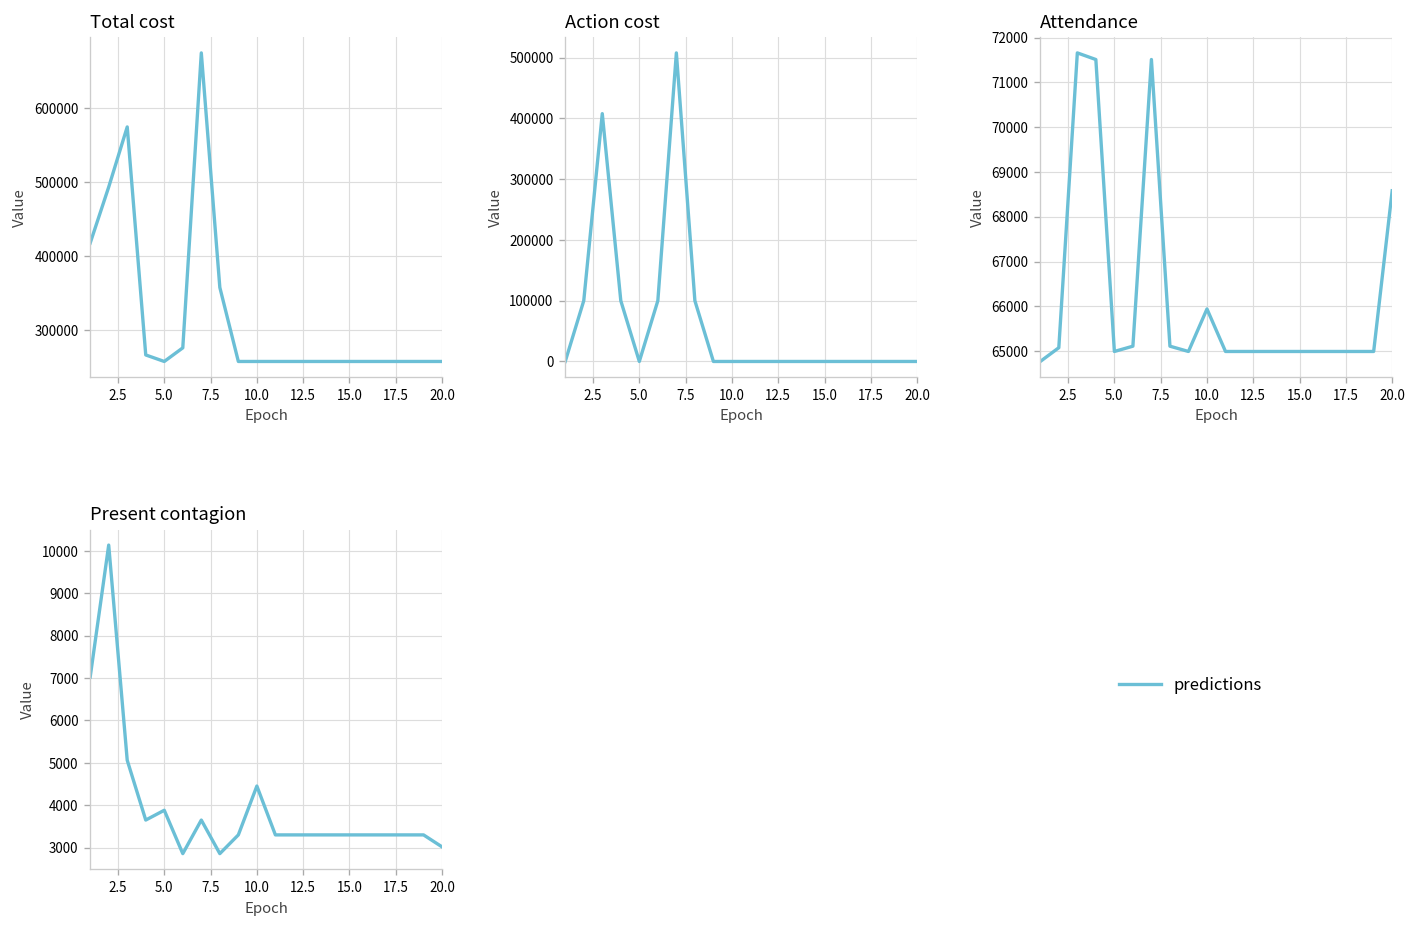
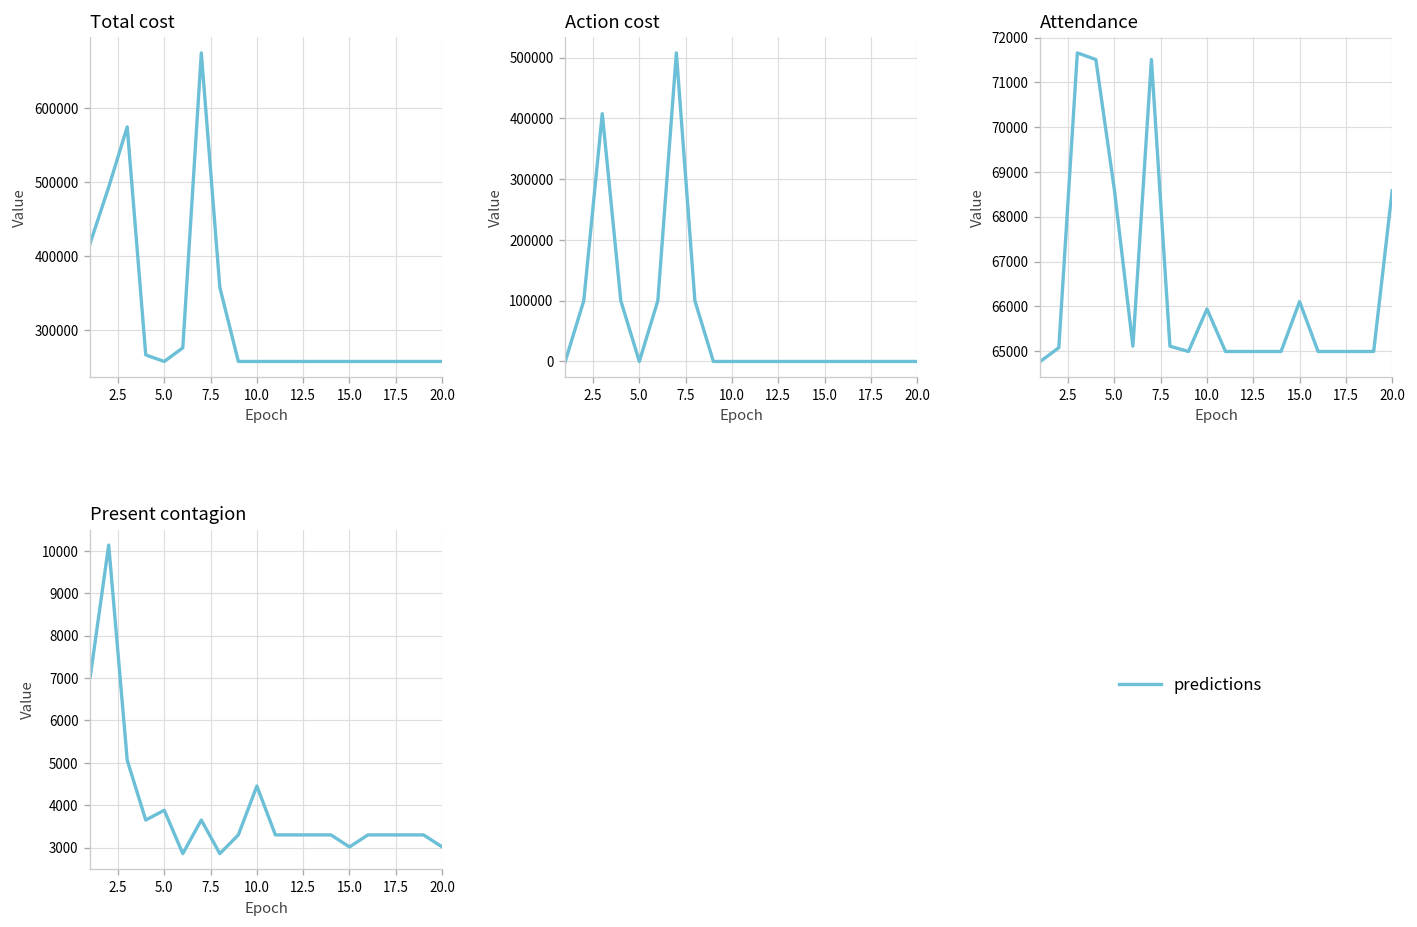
  {
    "Total cost": {
      "5.0": 260000,
      "10.0": 260000,
      "15.0": 260000,
      "20.0": 260000
    },
    "Action cost": {
      "5.0": 0,
      "10.0": 0,
      "15.0": 0,
      "20.0": 0
    },
    "Attendance": {
-     "5.0": 65000,
+     "5.0": 68600,
      "10.0": 65900,
-     "15.0": 65000,
+     "15.0": 66100,
      "20.0": 68600
    },
    "Present contagion": {
      "5.0": 3900,
      "10.0": 4500,
-     "15.0": 3300,
+     "15.0": 3000,
      "20.0": 3000
    }
  }
